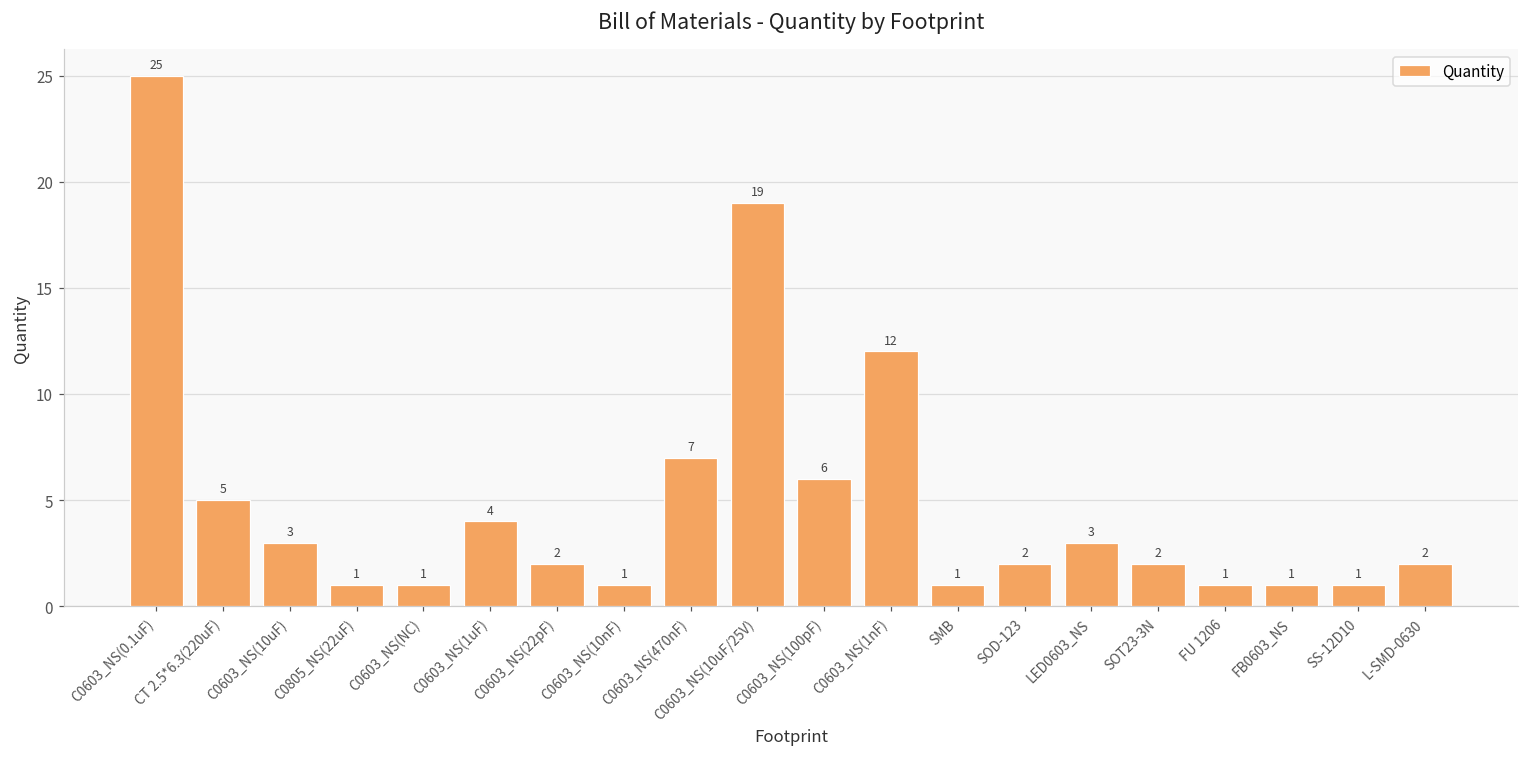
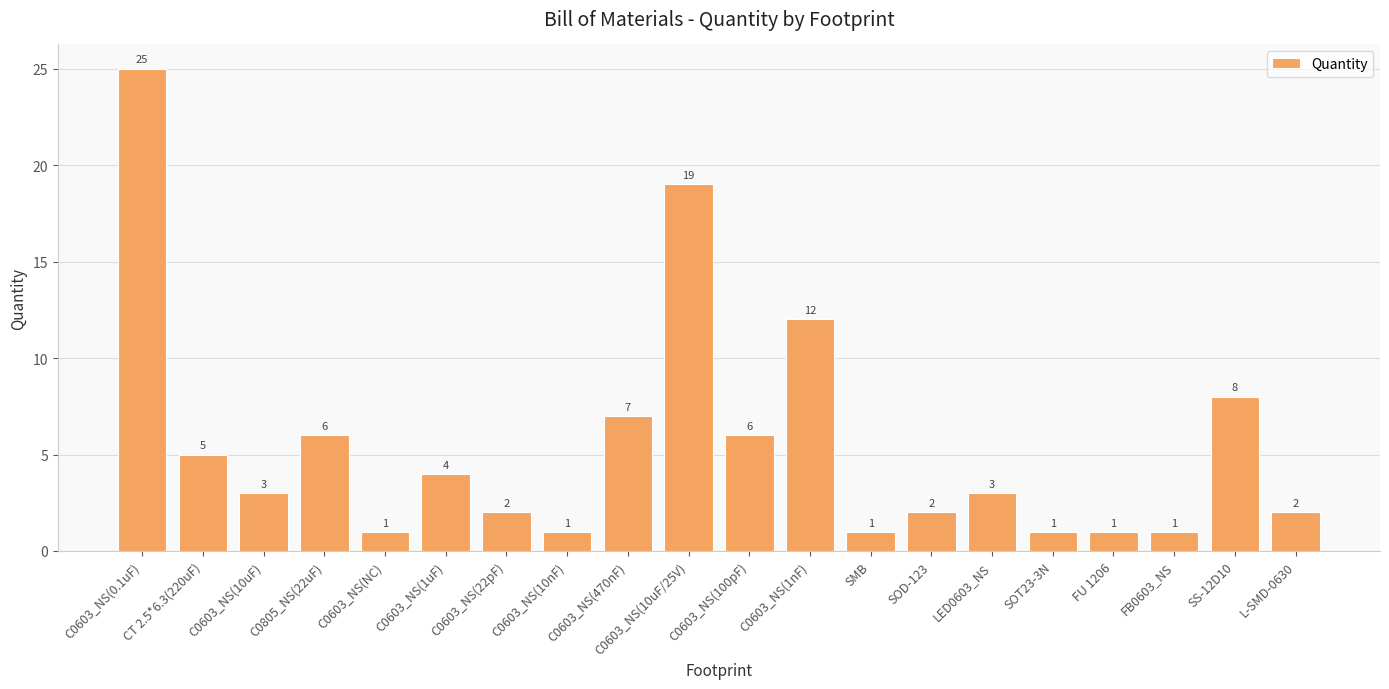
  {
    "C0603_NS(0.1uF)": 25,
    "CT 2.5*6.3(220uF)": 5,
    "C0603_NS(10uF)": 3,
-   "C0805_NS(22uF)": 1,
+   "C0805_NS(22uF)": 6,
    "C0603_NS(NC)": 1,
    "C0603_NS(1uF)": 4,
    "C0603_NS(22pF)": 2,
    "C0603_NS(10nF)": 1,
    "C0603_NS(470nF)": 7,
    "C0603_NS(10uF/25V)": 19,
    "C0603_NS(100pF)": 6,
    "C0603_NS(1nF)": 12,
    "SMB": 1,
    "SOD-123": 2,
    "LED0603_NS": 3,
-   "SOT23-3N": 2,
+   "SOT23-3N": 1,
    "FU 1206": 1,
    "FB0603_NS": 1,
-   "SS-12D10": 1,
+   "SS-12D10": 8,
    "L-SMD-0630": 2
  }
